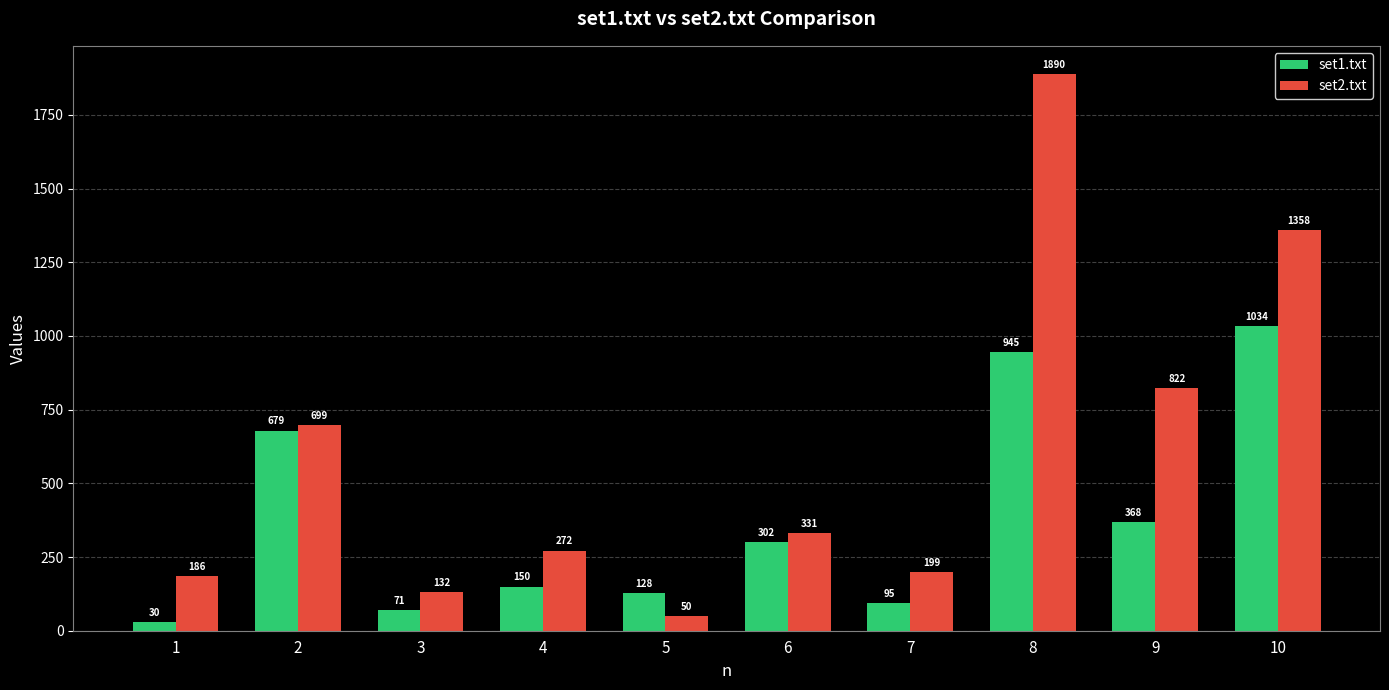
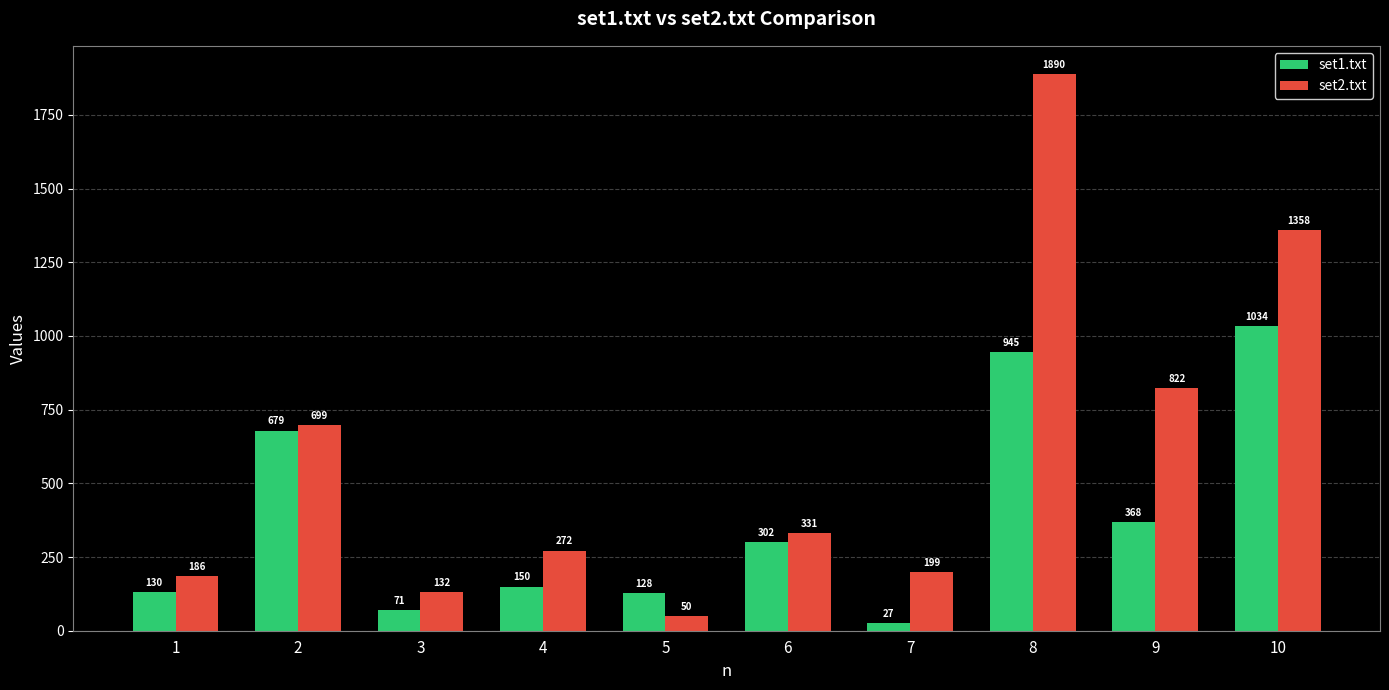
  {
    "set1.txt": {
-     "1": 30,
+     "1": 130,
      "2": 679,
      "3": 71,
      "4": 150,
      "5": 128,
      "6": 302,
-     "7": 95,
+     "7": 27,
      "8": 945,
      "9": 368,
      "10": 1034
    },
    "set2.txt": {
      "1": 186,
      "2": 699,
      "3": 132,
      "4": 272,
      "5": 50,
      "6": 331,
      "7": 199,
      "8": 1890,
      "9": 822,
      "10": 1358
    }
  }
